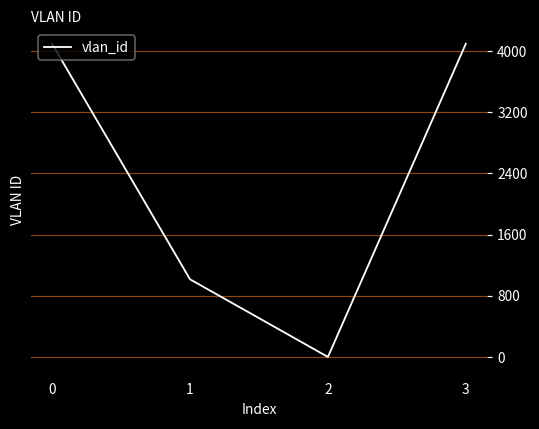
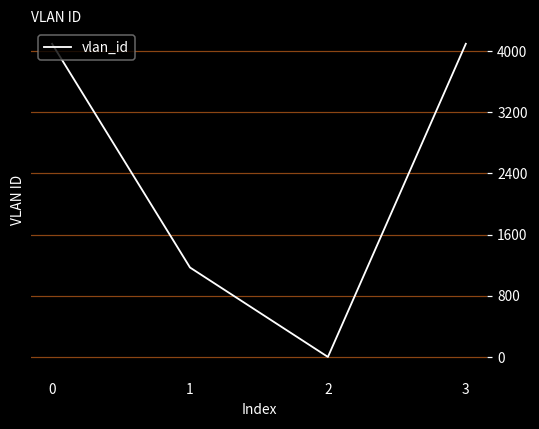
  {
-   "1": 1000,
+   "1": 1200,
    "2": 0,
    "3": 4100
  }
